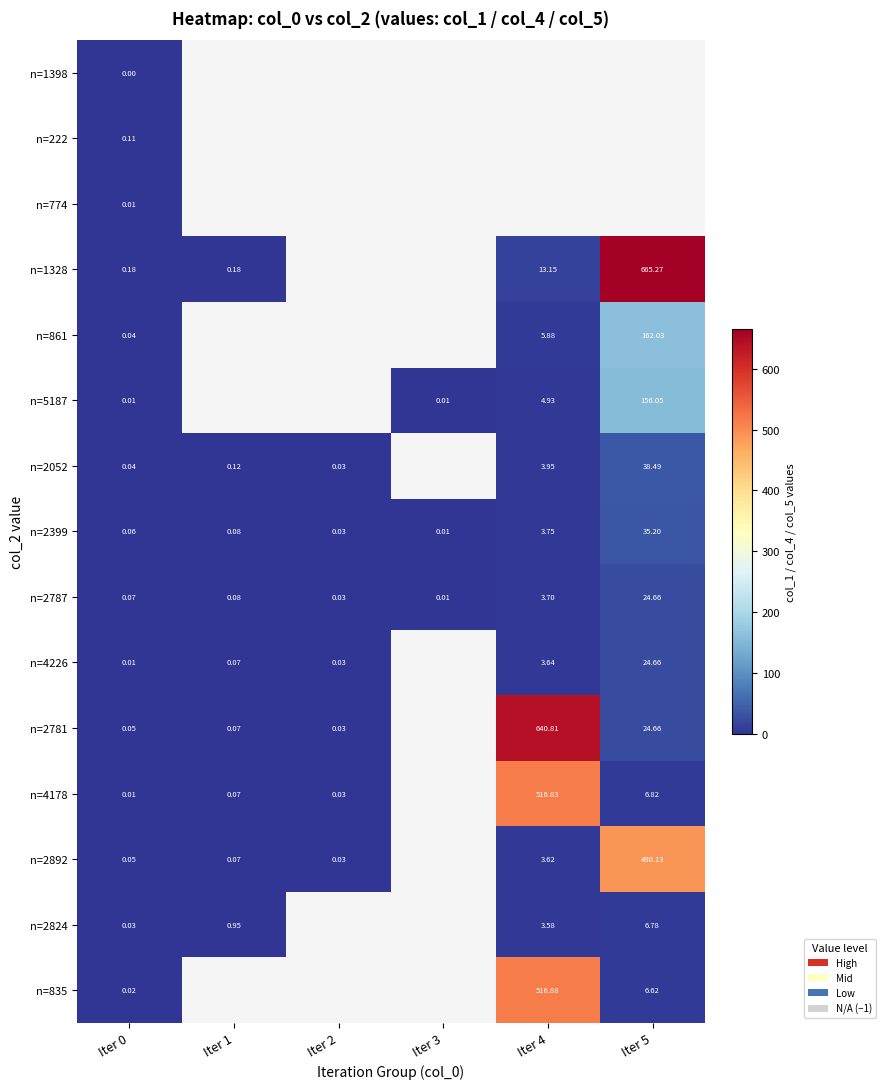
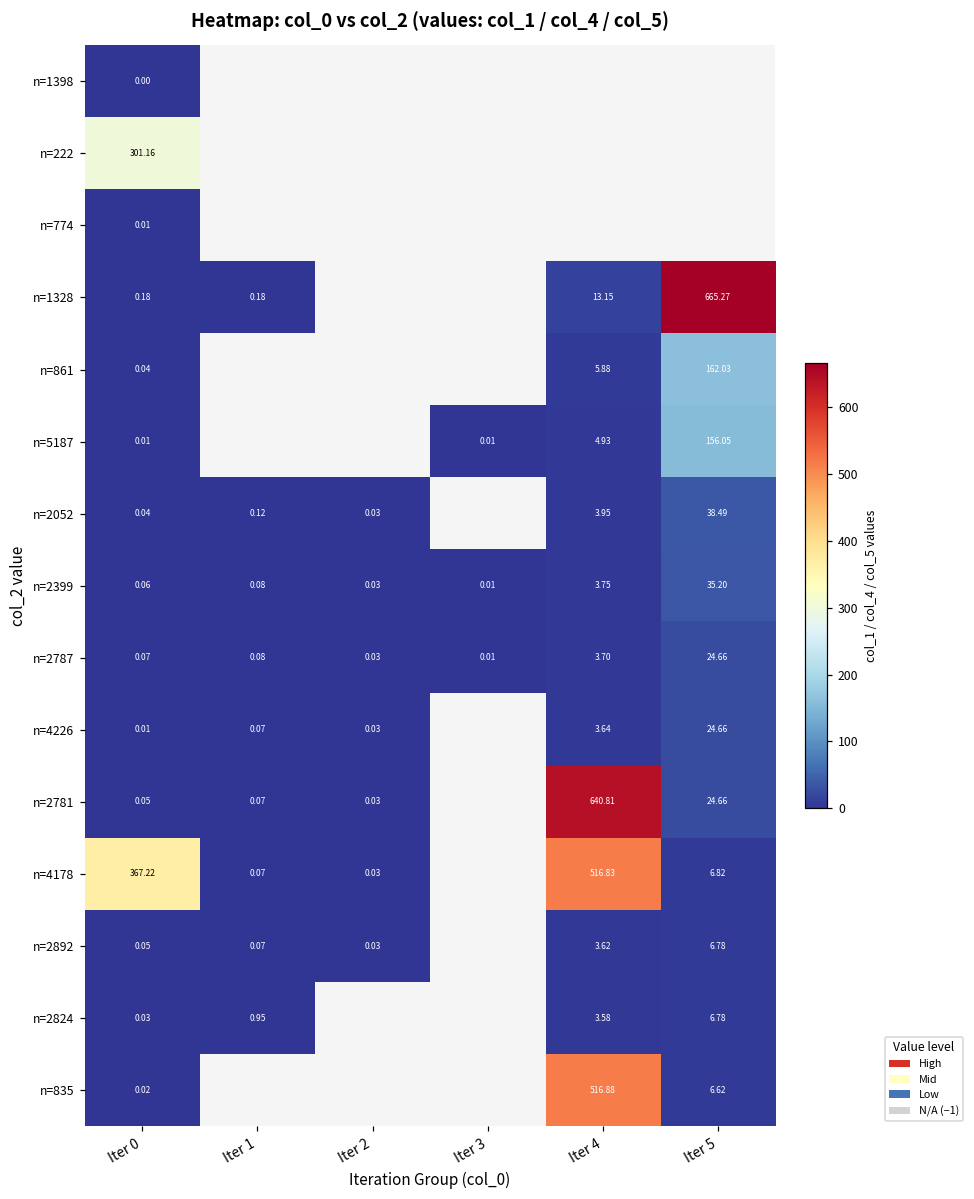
  {
    "n=1398": {
      "Iter 0": 0.00
    },
    "n=222": {
-     "Iter 0": 0.11
+     "Iter 0": 301.16
    },
    "n=774": {
      "Iter 0": 0.01
    },
    "n=1328": {
      "Iter 0": 0.18,
      "Iter 1": 0.18,
      "Iter 4": 13.15,
      "Iter 5": 665.27
    },
    "n=861": {
      "Iter 0": 0.04,
      "Iter 4": 5.88,
      "Iter 5": 162.03
    },
    "n=5187": {
      "Iter 0": 0.01,
      "Iter 3": 0.01,
      "Iter 4": 4.93,
      "Iter 5": 156.05
    },
    "n=2052": {
      "Iter 0": 0.04,
      "Iter 1": 0.12,
      "Iter 2": 0.03,
      "Iter 4": 3.95,
      "Iter 5": 38.49
    },
    "n=2399": {
      "Iter 0": 0.06,
      "Iter 1": 0.08,
      "Iter 2": 0.03,
      "Iter 3": 0.01,
      "Iter 4": 3.75,
      "Iter 5": 35.20
    },
    "n=2787": {
      "Iter 0": 0.07,
      "Iter 1": 0.08,
      "Iter 2": 0.03,
      "Iter 3": 0.01,
      "Iter 4": 3.70,
      "Iter 5": 24.66
    },
    "n=4226": {
      "Iter 0": 0.01,
      "Iter 1": 0.07,
      "Iter 2": 0.03,
      "Iter 4": 3.64,
      "Iter 5": 24.66
    },
    "n=2781": {
      "Iter 0": 0.05,
      "Iter 1": 0.07,
      "Iter 2": 0.03,
      "Iter 4": 640.81,
      "Iter 5": 24.66
    },
    "n=4178": {
-     "Iter 0": 0.01,
+     "Iter 0": 367.22,
      "Iter 1": 0.07,
      "Iter 2": 0.03,
      "Iter 4": 516.83,
      "Iter 5": 6.82
    },
    "n=2892": {
      "Iter 0": 0.05,
      "Iter 1": 0.07,
      "Iter 2": 0.03,
      "Iter 4": 3.62,
-     "Iter 5": 490.13
+     "Iter 5": 6.78
    },
    "n=2824": {
      "Iter 0": 0.03,
      "Iter 1": 0.95,
      "Iter 4": 3.58,
      "Iter 5": 6.78
    },
    "n=835": {
      "Iter 0": 0.02,
      "Iter 4": 516.88,
      "Iter 5": 6.62
    }
  }
